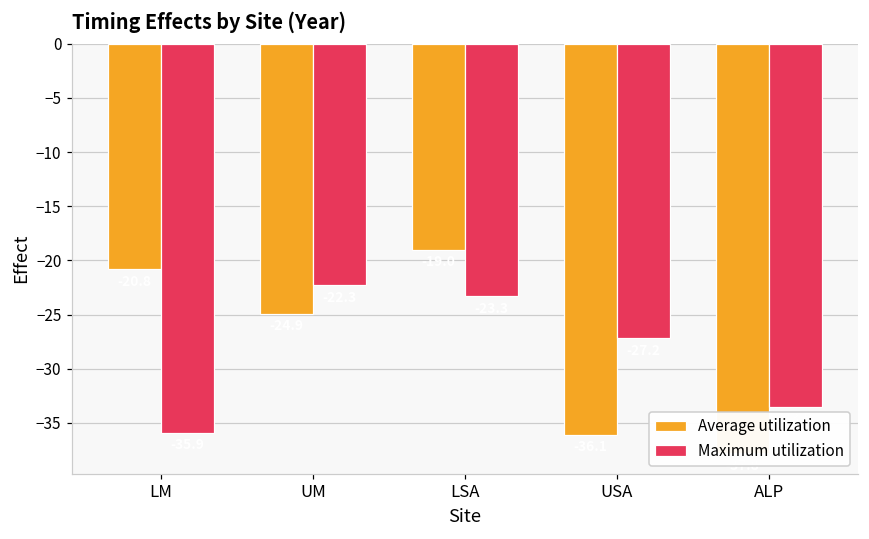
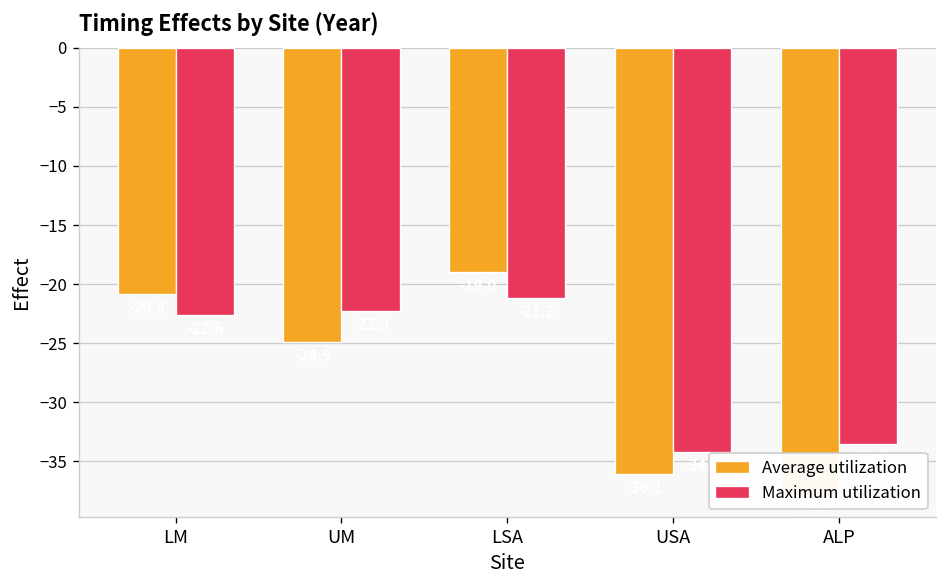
  {
    "Average utilization": {
      "LM": -21,
      "UM": -25,
      "LSA": -19,
      "USA": -36
    },
    "Maximum utilization": {
-     "LM": -36,
+     "LM": -23,
      "UM": -22,
-     "LSA": -23,
-     "USA": -27,
+     "LSA": -21,
+     "USA": -34,
      "ALP": -34
    }
  }
